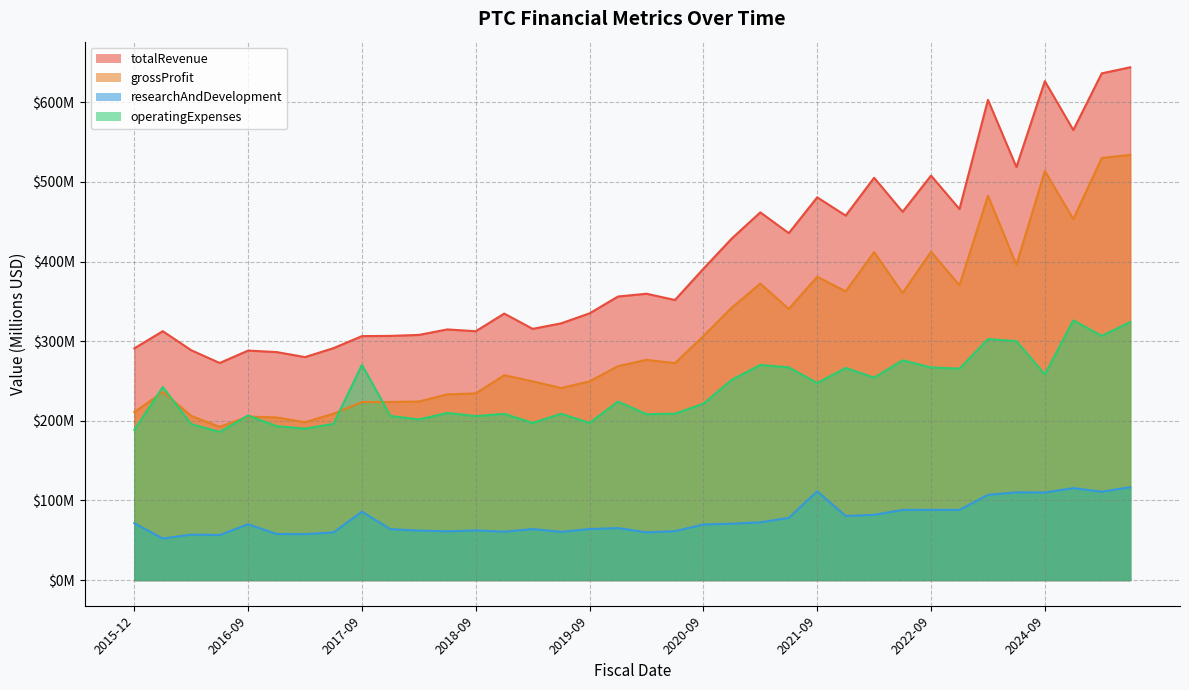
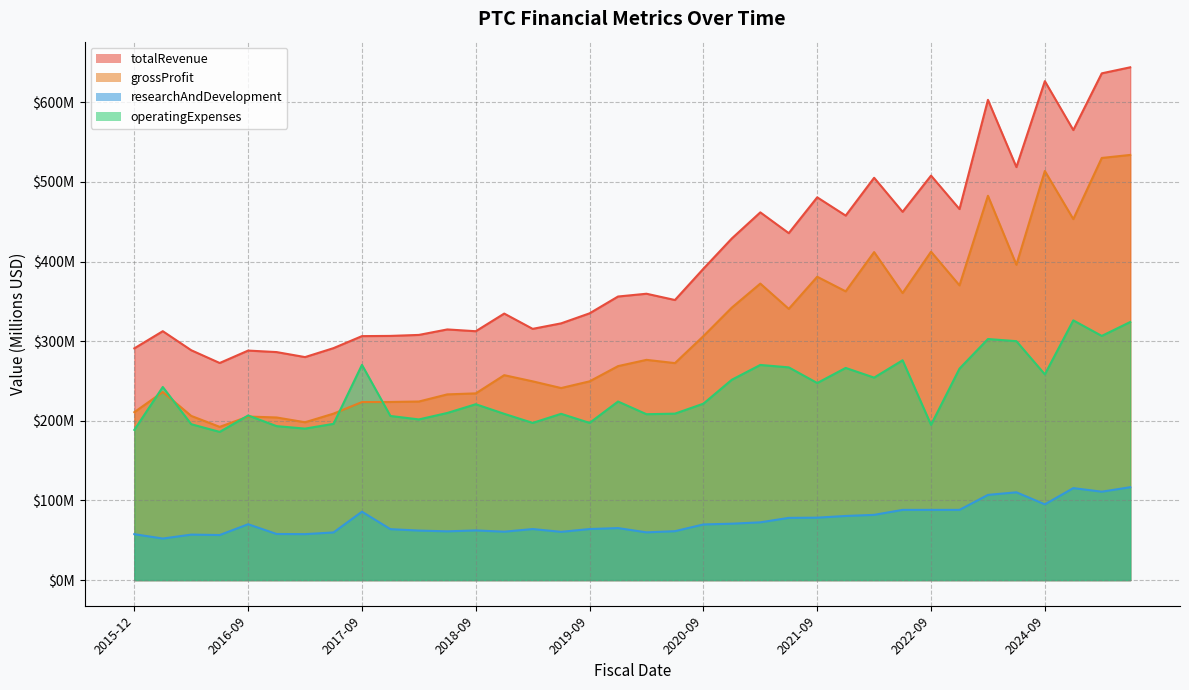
  {
    "researchAndDevelopment": {
-     "2015-12": "$70000000",
+     "2015-12": "$60000000",
      "2016-09": "$70000000",
      "2017-09": "$90000000",
      "2018-09": "$60000000",
      "2019-09": "$60000000",
      "2020-09": "$70000000",
-     "2021-09": "$110000000",
+     "2021-09": "$80000000",
      "2022-09": "$90000000",
-     "2024-09": "$110000000"
+     "2024-09": "$100000000"
    },
    "operatingExpenses": {
      "2015-12": "$190000000",
      "2017-09": "$270000000",
-     "2018-09": "$210000000",
+     "2018-09": "$220000000",
      "2019-09": "$200000000",
      "2020-09": "$220000000",
      "2021-09": "$250000000",
-     "2022-09": "$270000000",
+     "2022-09": "$190000000",
      "2024-09": "$260000000"
    }
  }
